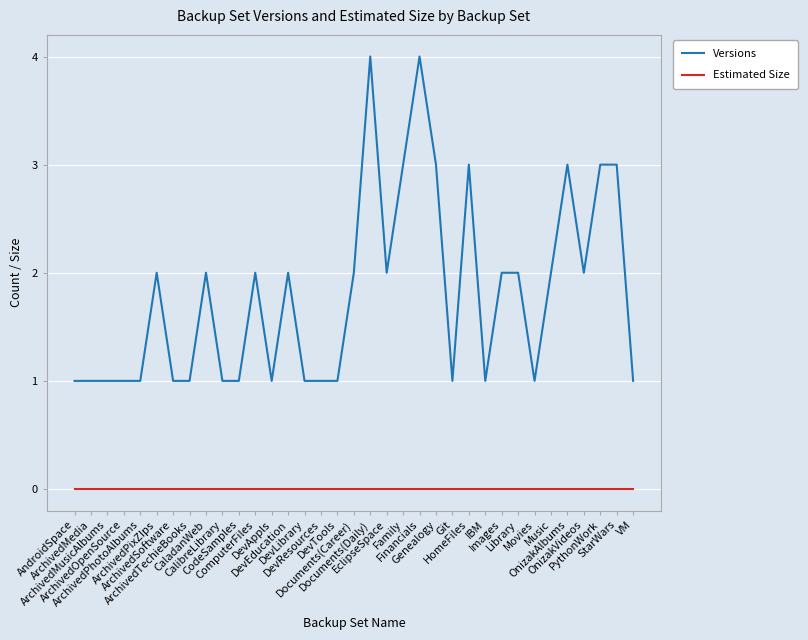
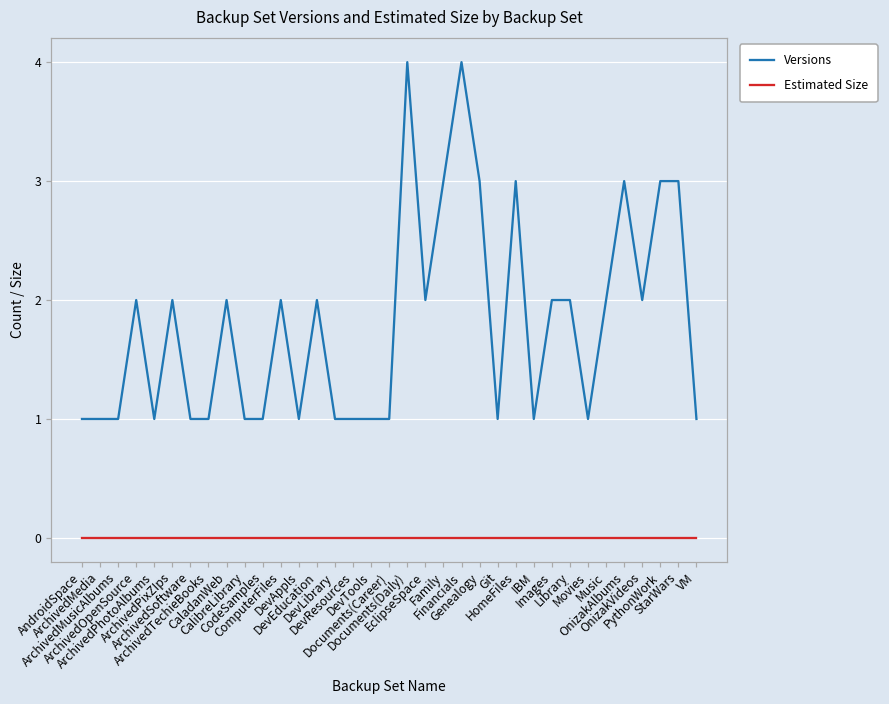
  {
    "Versions": {
      "AndroidSpace": 1,
      "ArchivedMedia": 1,
      "ArchivedMusicAlbums": 1,
-     "ArchivedOpenSource": 1,
+     "ArchivedOpenSource": 2,
      "ArchivedPhotoAlbums": 1,
      "ArchivedPixZIps": 2,
      "ArchivedSoftware": 1,
      "ArchivedTechieBooks": 1,
      "CaladanWeb": 2,
      "CalibreLibrary": 1,
      "CodeSamples": 1,
      "ComputerFiles": 2,
      "DevAppls": 1,
      "DevEducation": 2,
      "DevLibrary": 1,
      "DevResources": 1,
      "DevTools": 1,
-     "Documents(Career)": 2,
+     "Documents(Career)": 1,
      "Documents(Daily)": 4,
      "EclipseSpace": 2,
      "Family": 3,
      "Financials": 4,
      "Genealogy": 3,
      "Git": 1,
      "HomeFiles": 3,
      "IBM": 1,
      "Images": 2,
      "Library": 2,
      "Movies": 1,
      "Music": 2,
      "OnizakAlbums": 3,
      "OnizakVideos": 2,
      "PythonWork": 3,
      "StarWars": 3,
      "VM": 1
    },
    "Estimated Size": {
      "AndroidSpace": 0,
      "ArchivedMedia": 0,
      "ArchivedMusicAlbums": 0,
      "ArchivedOpenSource": 0,
      "ArchivedPhotoAlbums": 0,
      "ArchivedPixZIps": 0,
      "ArchivedSoftware": 0,
      "ArchivedTechieBooks": 0,
      "CaladanWeb": 0,
      "CalibreLibrary": 0,
      "CodeSamples": 0,
      "ComputerFiles": 0,
      "DevAppls": 0,
      "DevEducation": 0,
      "DevLibrary": 0,
      "DevResources": 0,
      "DevTools": 0,
      "Documents(Career)": 0,
      "Documents(Daily)": 0,
      "EclipseSpace": 0,
      "Family": 0,
      "Financials": 0,
      "Genealogy": 0,
      "Git": 0,
      "HomeFiles": 0,
      "IBM": 0,
      "Images": 0,
      "Library": 0,
      "Movies": 0,
      "Music": 0,
      "OnizakAlbums": 0,
      "OnizakVideos": 0,
      "PythonWork": 0,
      "StarWars": 0,
      "VM": 0
    }
  }
